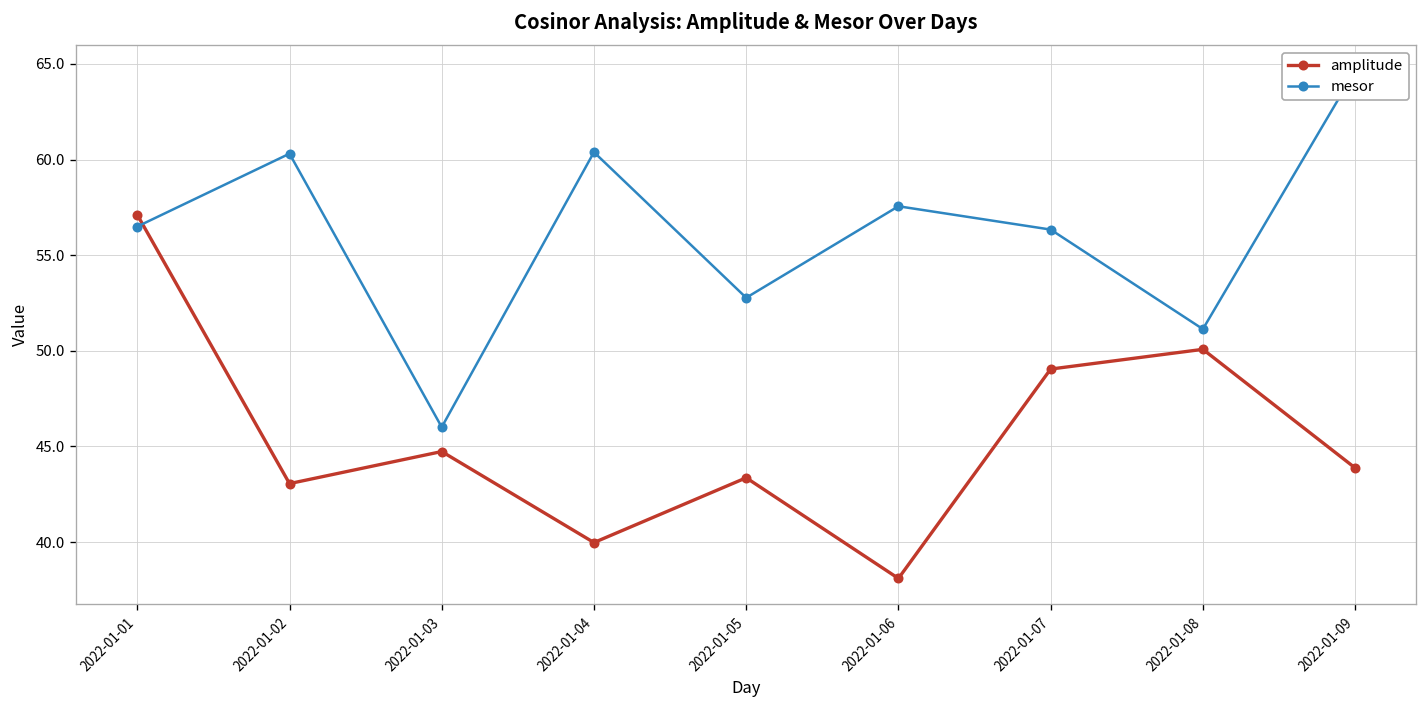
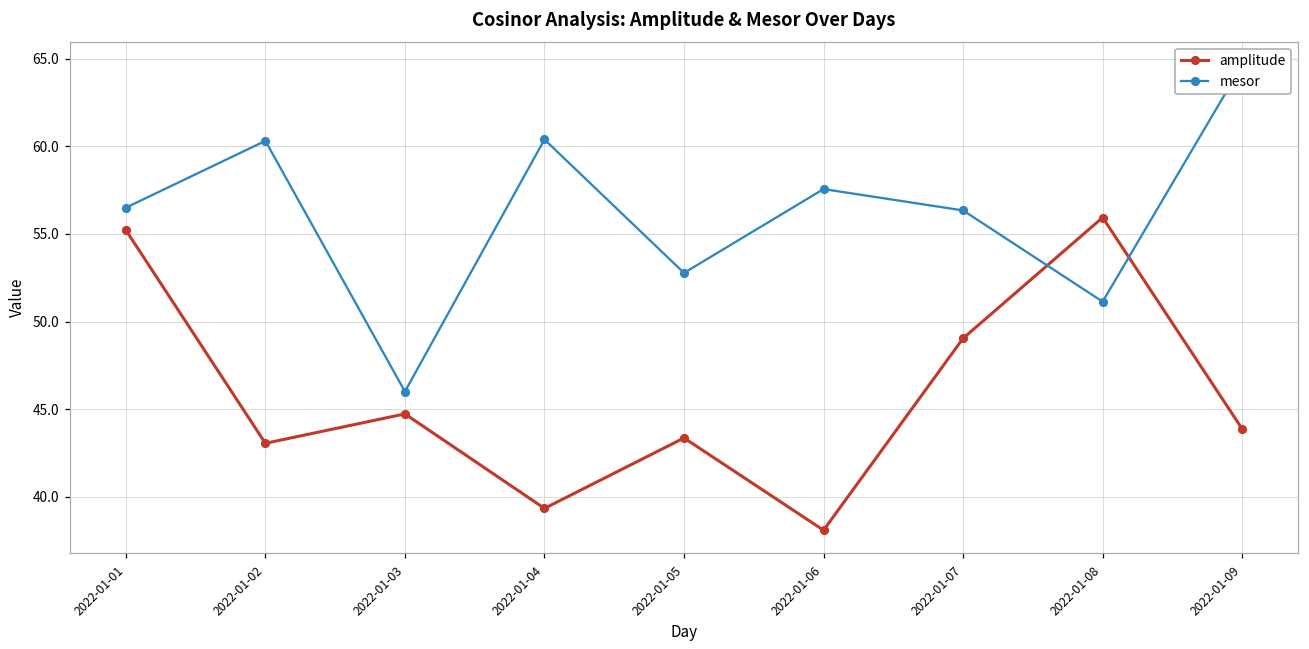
  {
    "amplitude": {
-     "2022-01-01": 57.1,
+     "2022-01-01": 55.2,
      "2022-01-02": 43.1,
      "2022-01-03": 44.7,
-     "2022-01-04": 40.0,
+     "2022-01-04": 39.3,
      "2022-01-05": 43.4,
      "2022-01-06": 38.1,
      "2022-01-07": 49.0,
-     "2022-01-08": 50.1,
+     "2022-01-08": 55.9,
      "2022-01-09": 43.9
    },
    "mesor": {
      "2022-01-01": 56.5,
      "2022-01-02": 60.3,
      "2022-01-03": 46.0,
      "2022-01-04": 60.4,
      "2022-01-05": 52.8,
      "2022-01-06": 57.6,
      "2022-01-07": 56.3,
      "2022-01-08": 51.1
    }
  }
